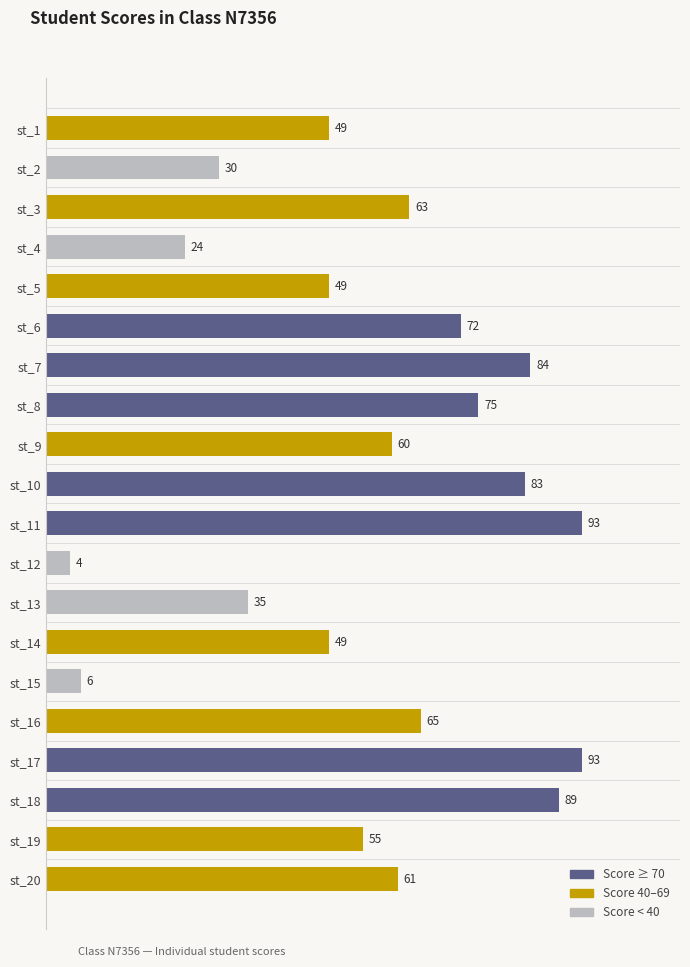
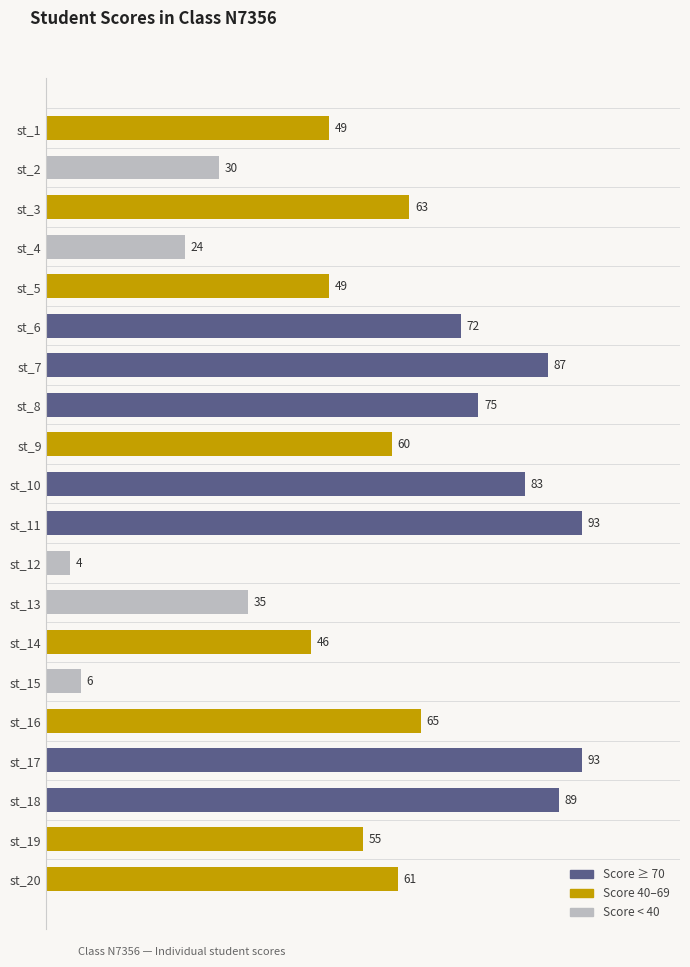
  {
    "st_1": 49,
    "st_2": 30,
    "st_3": 63,
    "st_4": 24,
    "st_5": 49,
    "st_6": 72,
-   "st_7": 84,
+   "st_7": 87,
    "st_8": 75,
    "st_9": 60,
    "st_10": 83,
    "st_11": 93,
    "st_12": 4,
    "st_13": 35,
-   "st_14": 49,
+   "st_14": 46,
    "st_15": 6,
    "st_16": 65,
    "st_17": 93,
    "st_18": 89,
    "st_19": 55,
    "st_20": 61
  }
